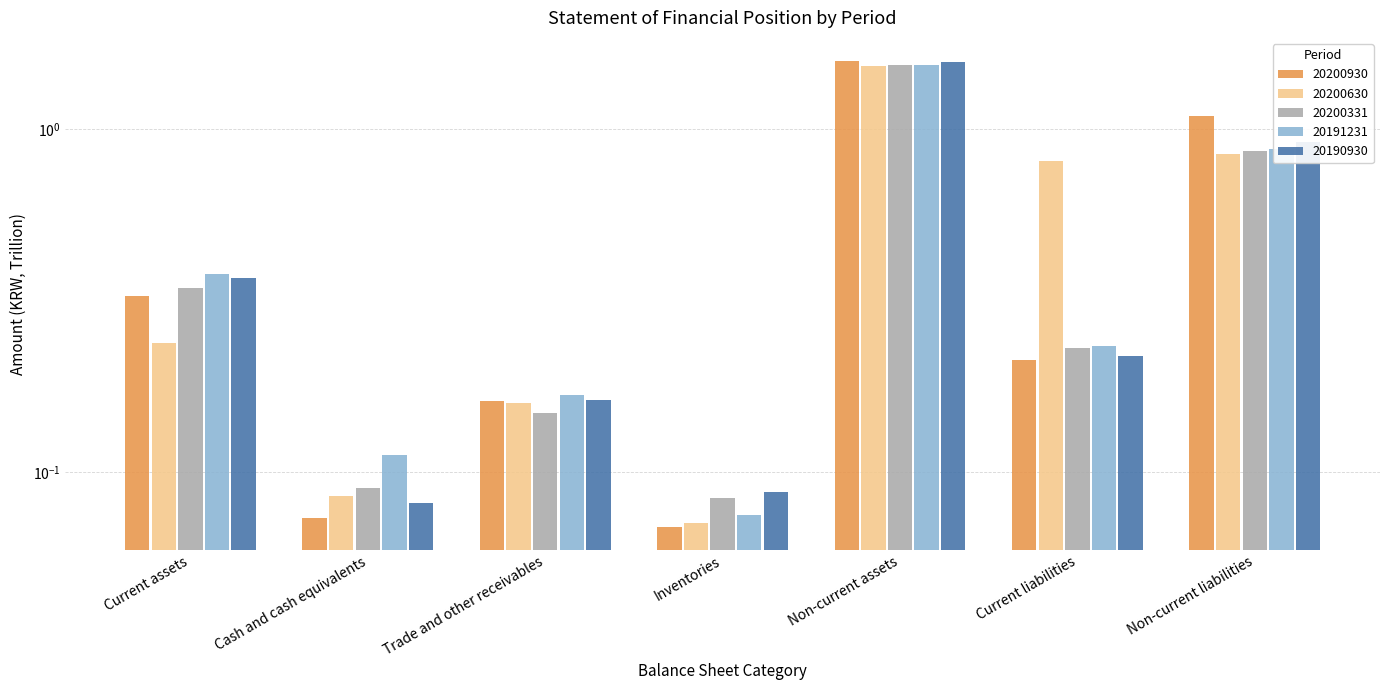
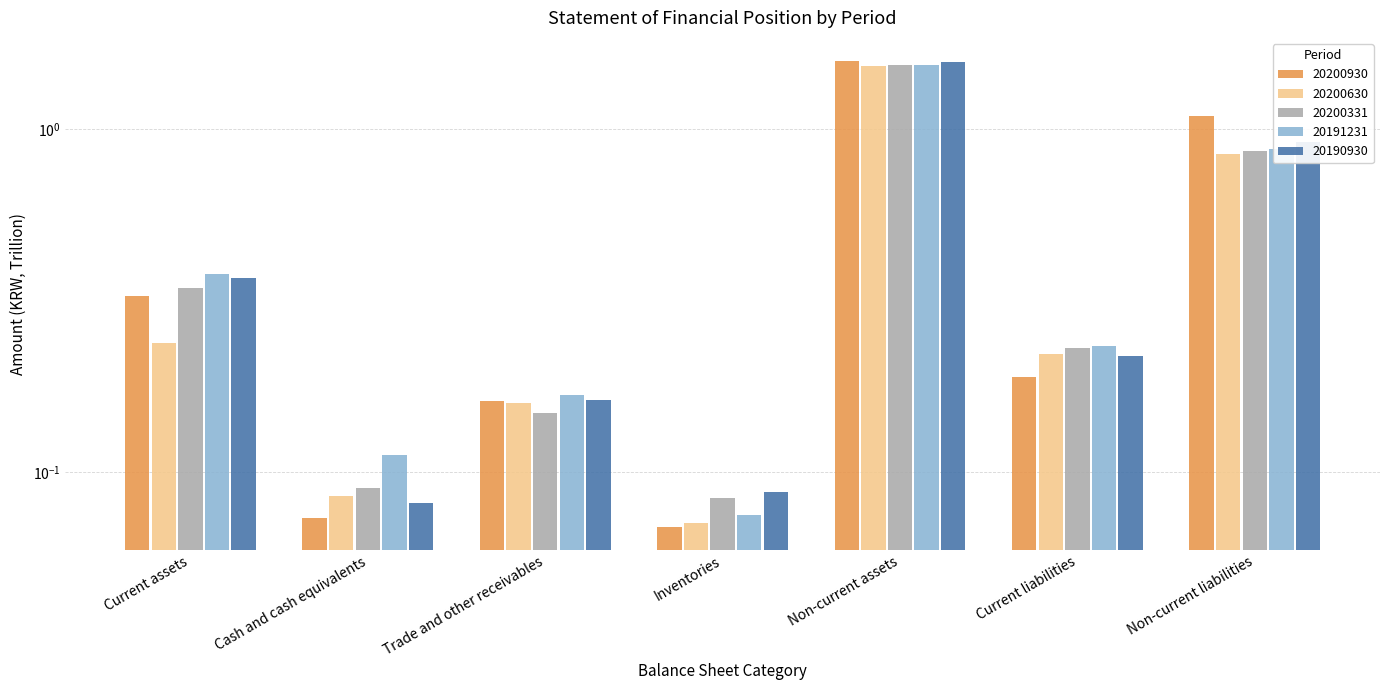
  {
    "20200930": {
      "Current assets": 0.33,
      "Cash and cash equivalents": 0.074,
      "Trade and other receivables": 0.16,
      "Inventories": 0.07,
      "Non-current assets": 1.6,
-     "Current liabilities": 0.21,
+     "Current liabilities": 0.19,
      "Non-current liabilities": 1.09
    },
    "20200630": {
      "Current assets": 0.24,
      "Cash and cash equivalents": 0.085,
      "Trade and other receivables": 0.16,
      "Inventories": 0.07,
      "Non-current assets": 1.5,
-     "Current liabilities": 0.81,
+     "Current liabilities": 0.22,
      "Non-current liabilities": 0.85
    },
    "20190930": {
      "Current assets": 0.37,
      "Cash and cash equivalents": 0.082,
      "Trade and other receivables": 0.16,
      "Inventories": 0.088,
      "Non-current assets": 1.6,
      "Current liabilities": 0.22
    }
  }
